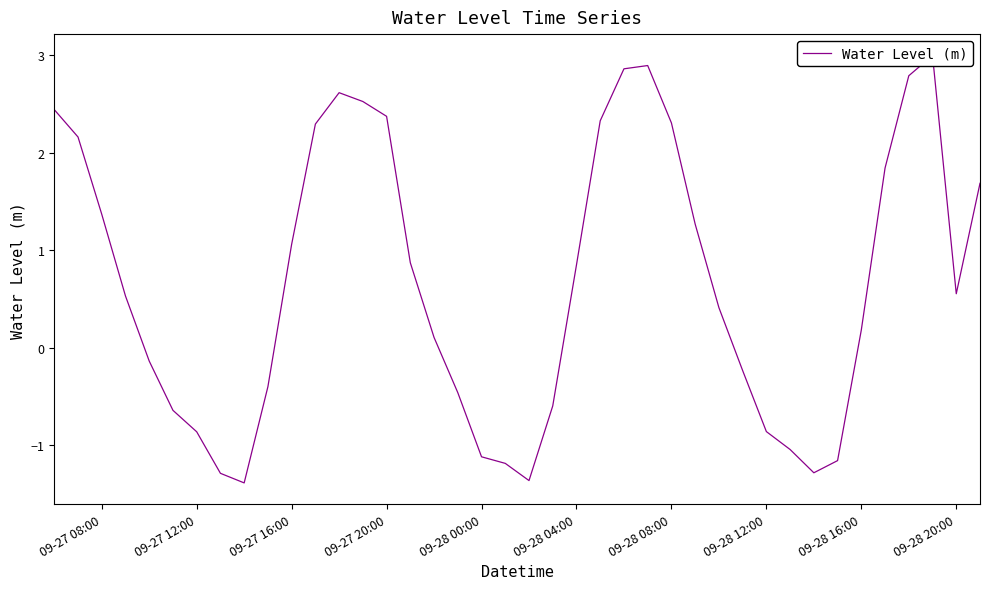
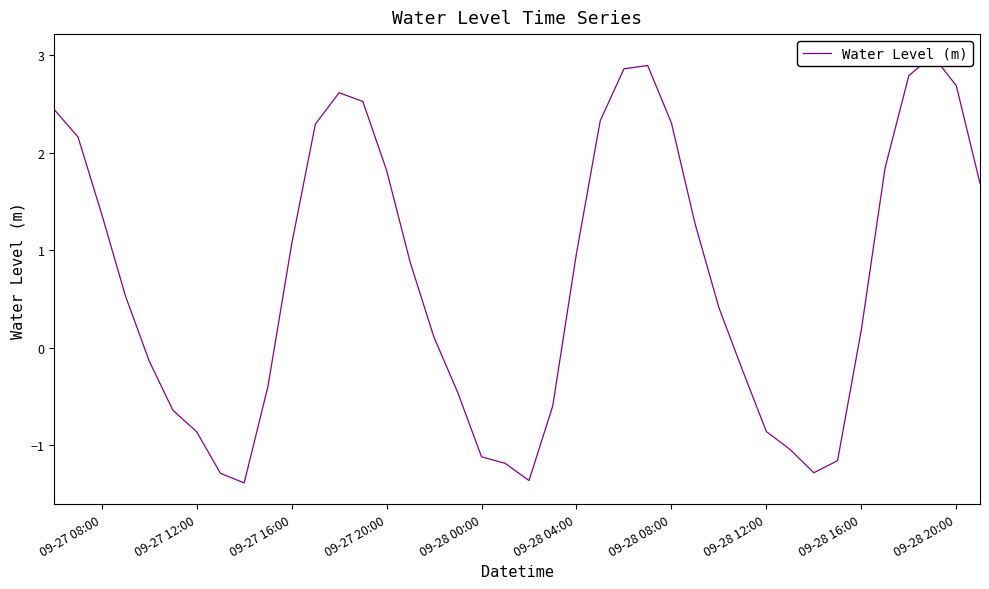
  {
    "09-27 08:00": 1.4,
    "09-27 12:00": -0.9,
    "09-27 16:00": 1.1,
-   "09-27 20:00": 2.4,
+   "09-27 20:00": 1.8,
    "09-28 00:00": -1.1,
-   "09-28 04:00": 0.9,
+   "09-28 04:00": 1.0,
    "09-28 08:00": 2.3,
    "09-28 12:00": -0.9,
    "09-28 16:00": 0.2,
-   "09-28 20:00": 0.6
+   "09-28 20:00": 2.7
  }
